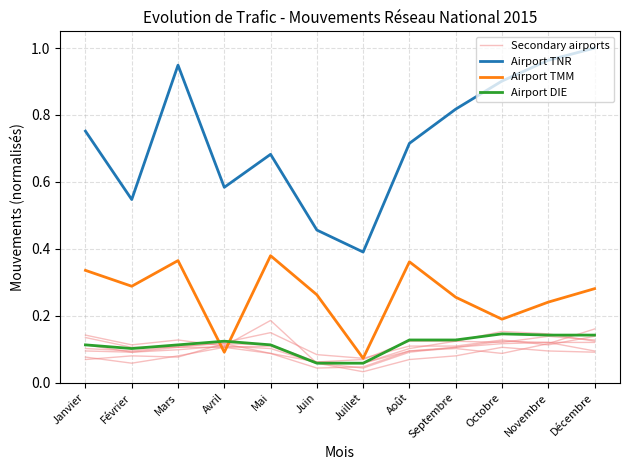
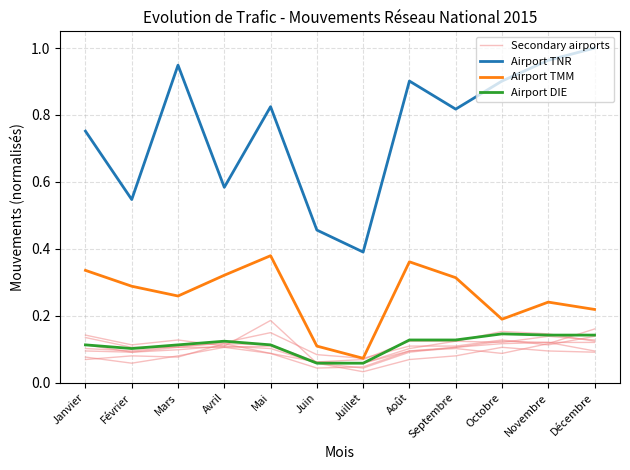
  {
    "Airport TNR": {
      "Janvier": 0.75,
      "Février": 0.55,
      "Mars": 0.95,
      "Avril": 0.58,
-     "Mai": 0.68,
+     "Mai": 0.82,
      "Juin": 0.46,
      "Juillet": 0.39,
-     "Août": 0.72,
+     "Août": 0.90,
      "Septembre": 0.82
    },
    "Airport TMM": {
      "Janvier": 0.34,
      "Février": 0.29,
-     "Mars": 0.36,
-     "Avril": 0.09,
+     "Mars": 0.26,
+     "Avril": 0.32,
      "Mai": 0.38,
-     "Juin": 0.26,
+     "Juin": 0.11,
      "Août": 0.36,
-     "Septembre": 0.26,
+     "Septembre": 0.31,
      "Octobre": 0.19,
      "Novembre": 0.24,
-     "Décembre": 0.28
+     "Décembre": 0.22
    }
  }
